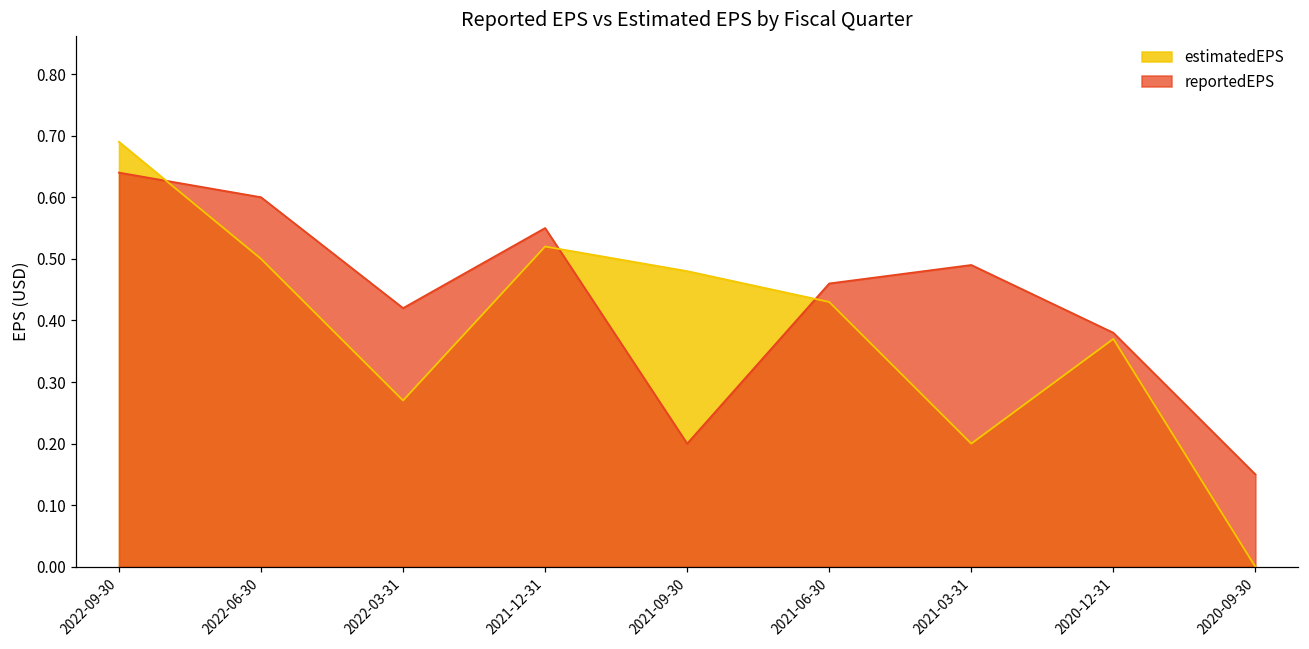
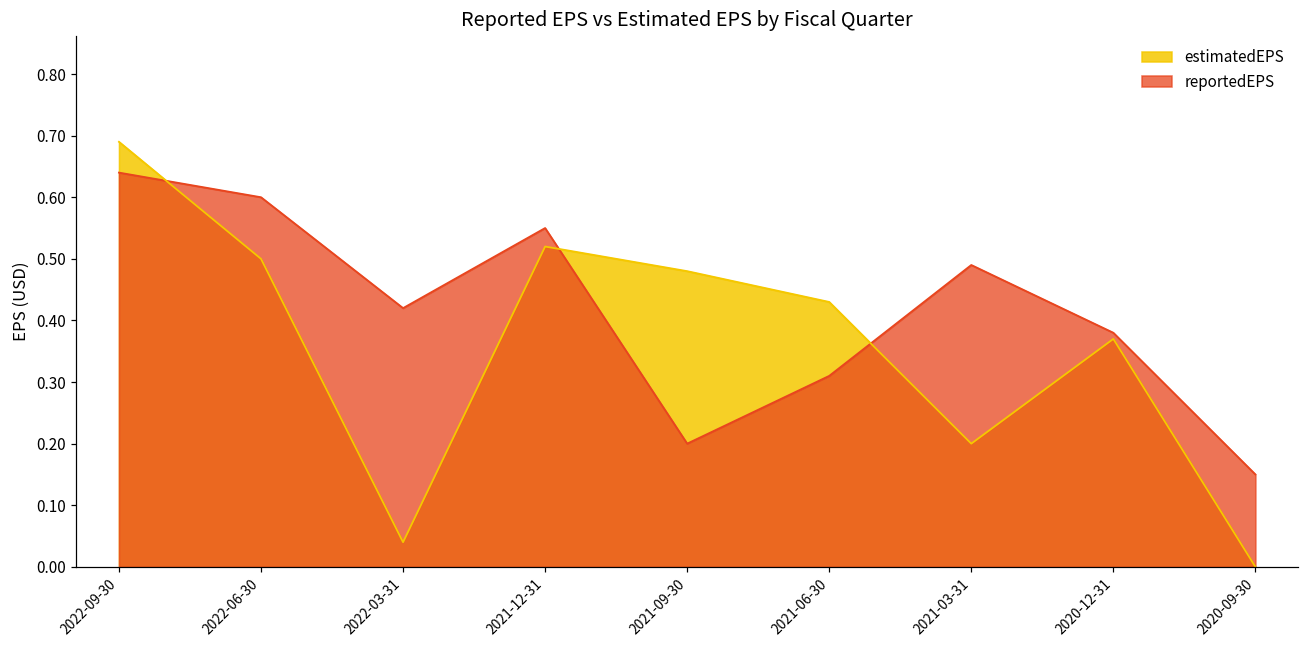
  {
    "estimatedEPS": {
      "2022-09-30": 0.69,
      "2022-06-30": 0.50,
-     "2022-03-31": 0.27,
+     "2022-03-31": 0.04,
      "2021-12-31": 0.52,
      "2021-09-30": 0.48,
      "2021-06-30": 0.43,
      "2021-03-31": 0.20,
      "2020-12-31": 0.37,
      "2020-09-30": 0.00
    },
    "reportedEPS": {
      "2022-09-30": 0.64,
      "2022-06-30": 0.60,
      "2022-03-31": 0.42,
      "2021-12-31": 0.55,
      "2021-09-30": 0.20,
-     "2021-06-30": 0.46,
+     "2021-06-30": 0.31,
      "2021-03-31": 0.49,
      "2020-12-31": 0.38,
      "2020-09-30": 0.15
    }
  }
